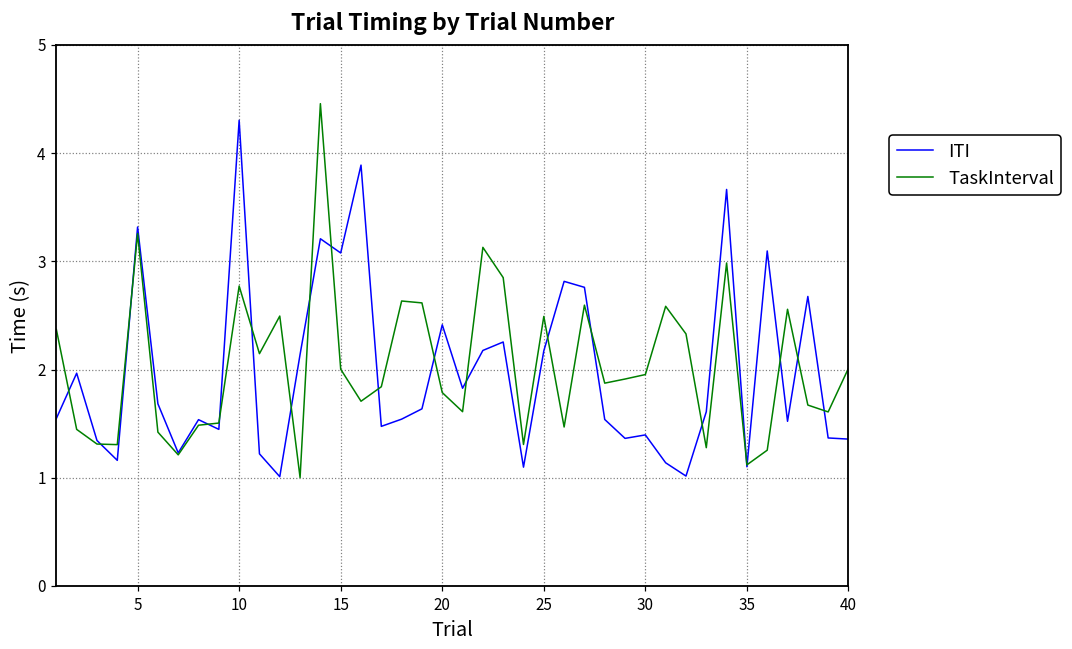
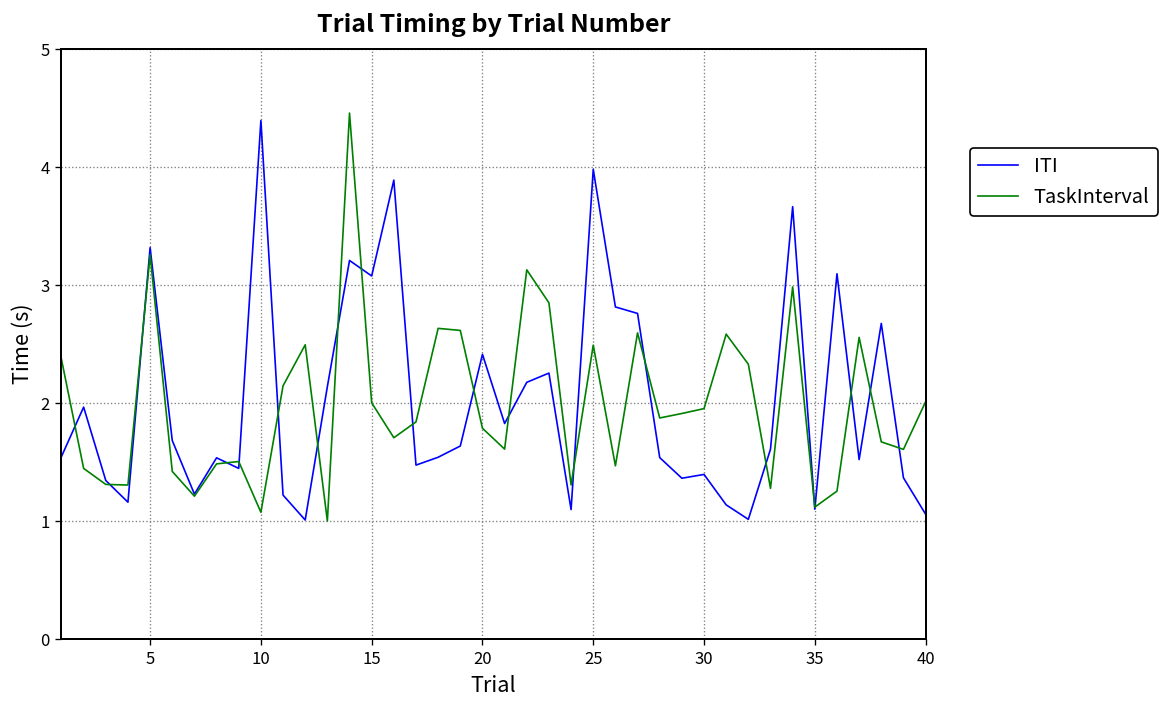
  {
    "ITI": {
      "5": 3.3,
-     "10": 4.3,
+     "10": 4.4,
      "15": 3.1,
      "20": 2.4,
-     "25": 2.2,
+     "25": 4.0,
      "30": 1.4,
-     "40": 1.4
+     "40": 1.1
    },
    "TaskInterval": {
      "5": 3.3,
-     "10": 2.8,
+     "10": 1.1,
      "15": 2.0,
      "20": 1.8,
      "25": 2.5,
      "30": 2.0,
      "40": 2.0
    }
  }
